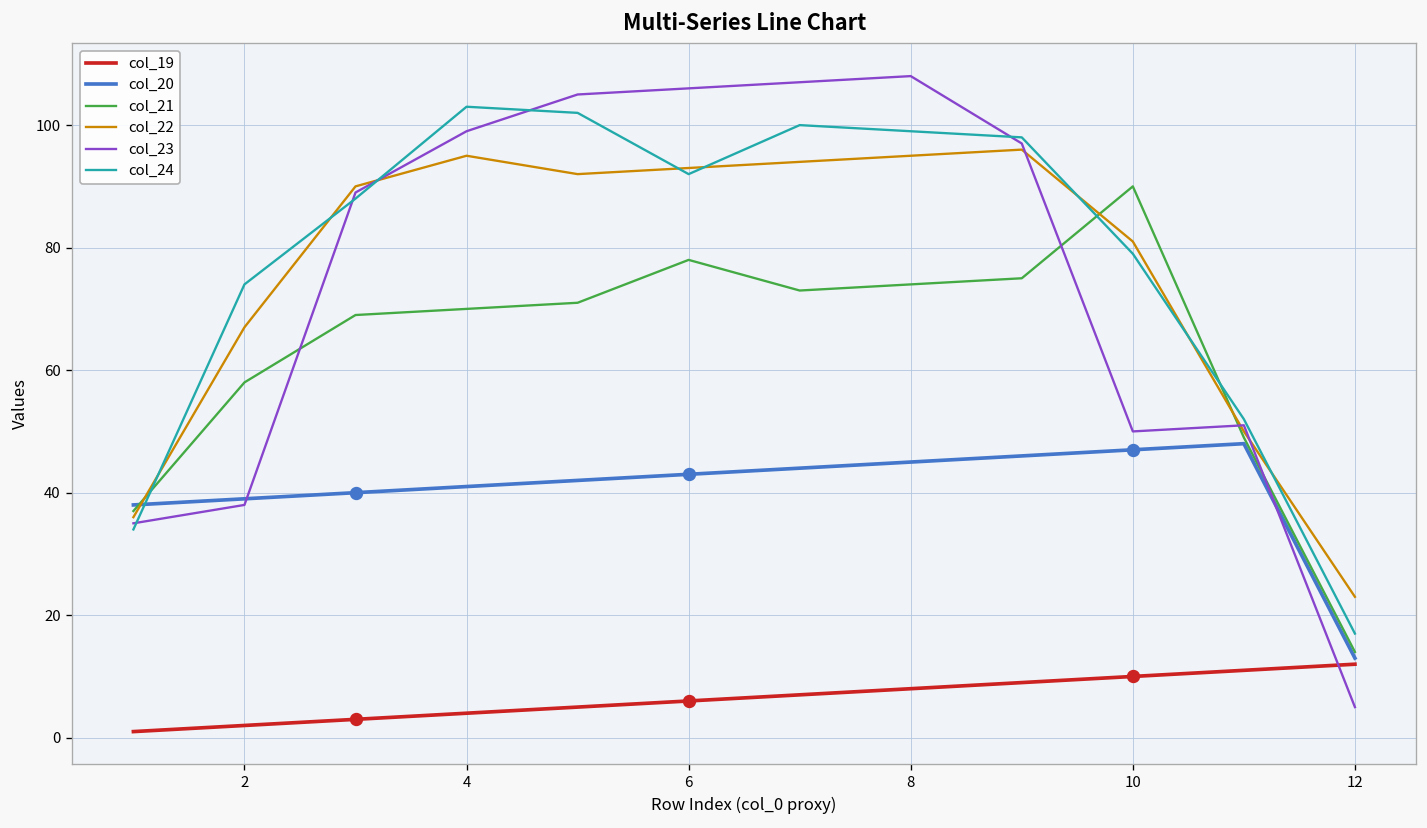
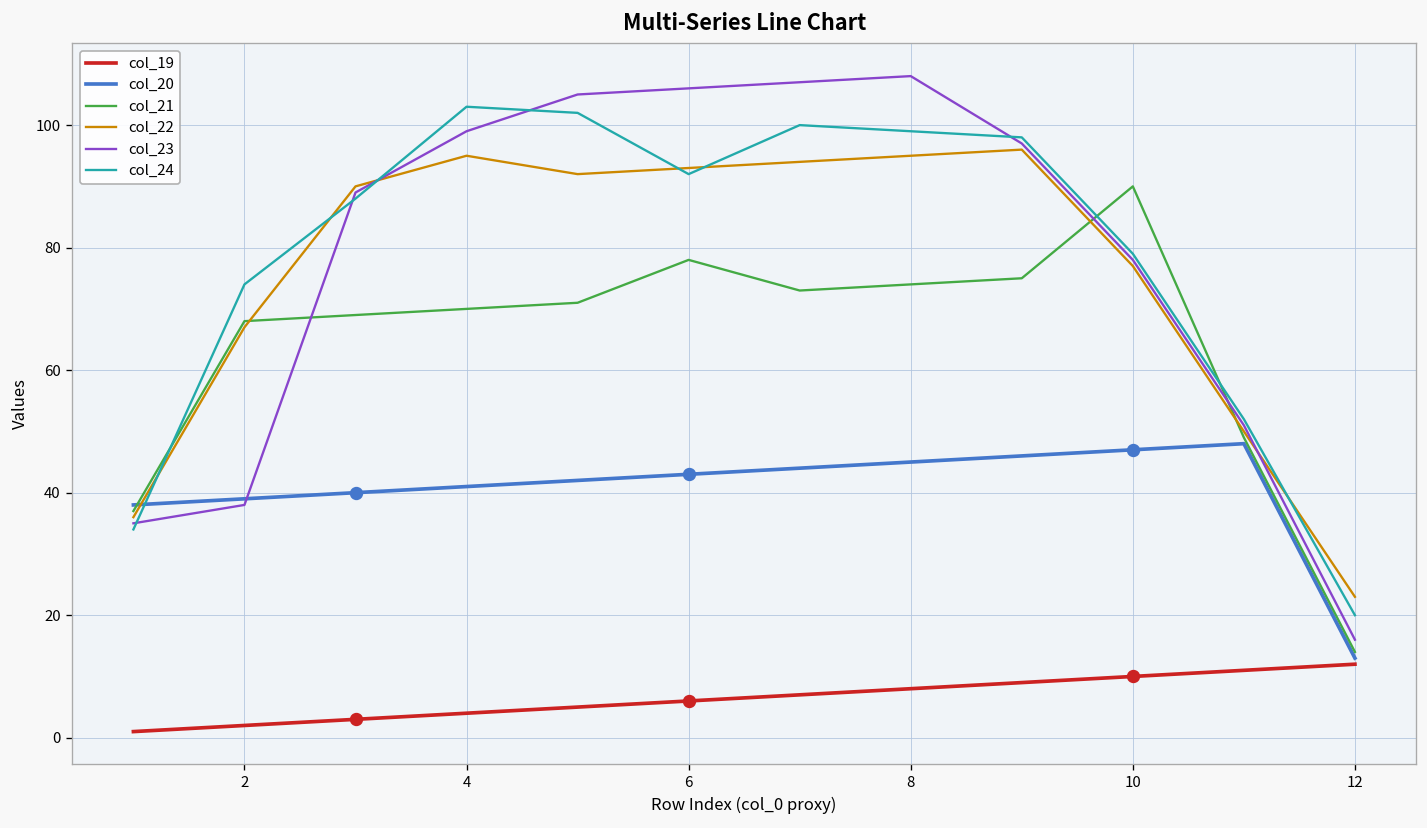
  {
    "col_21": {
-     "2": 58,
+     "2": 68,
      "4": 70,
      "6": 78,
      "8": 74,
      "10": 90,
      "12": 14
    },
    "col_22": {
      "2": 67,
      "4": 95,
      "6": 93,
      "8": 95,
-     "10": 81,
+     "10": 77,
      "12": 23
    },
    "col_23": {
      "2": 38,
      "4": 99,
      "6": 106,
      "8": 108,
-     "10": 50,
-     "12": 5
+     "10": 78,
+     "12": 16
    },
    "col_24": {
      "2": 74,
      "4": 103,
      "6": 92,
      "8": 99,
      "10": 79,
-     "12": 17
+     "12": 20
    }
  }
